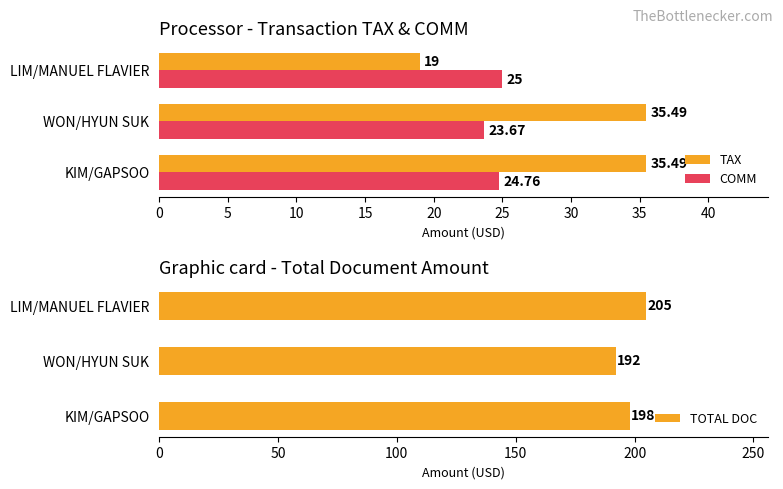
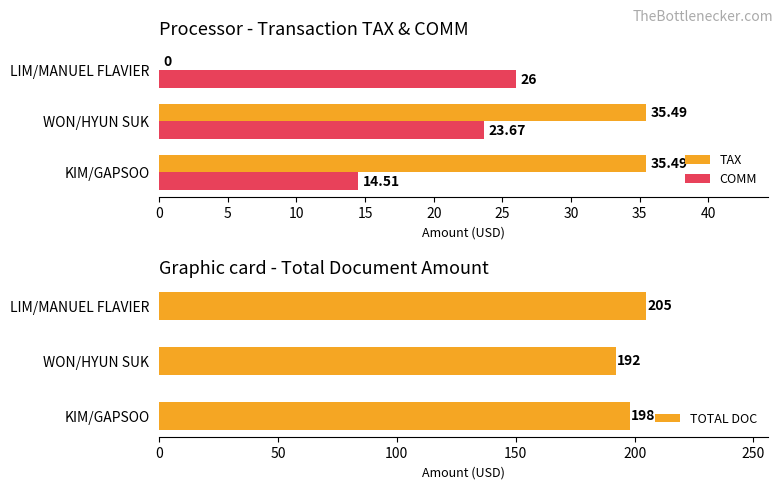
  {
    "Processor - Transaction TAX & COMM": {
      "TAX": {
-       "LIM/MANUEL FLAVIER": 19,
+       "LIM/MANUEL FLAVIER": 0,
        "WON/HYUN SUK": 35.49,
        "KIM/GAPSOO": 35.49
      },
      "COMM": {
-       "LIM/MANUEL FLAVIER": 25,
+       "LIM/MANUEL FLAVIER": 26,
        "WON/HYUN SUK": 23.67,
-       "KIM/GAPSOO": 24.76
+       "KIM/GAPSOO": 14.51
      }
    },
    "Graphic card - Total Document Amount": {
      "LIM/MANUEL FLAVIER": 205,
      "WON/HYUN SUK": 192,
      "KIM/GAPSOO": 198
    }
  }
